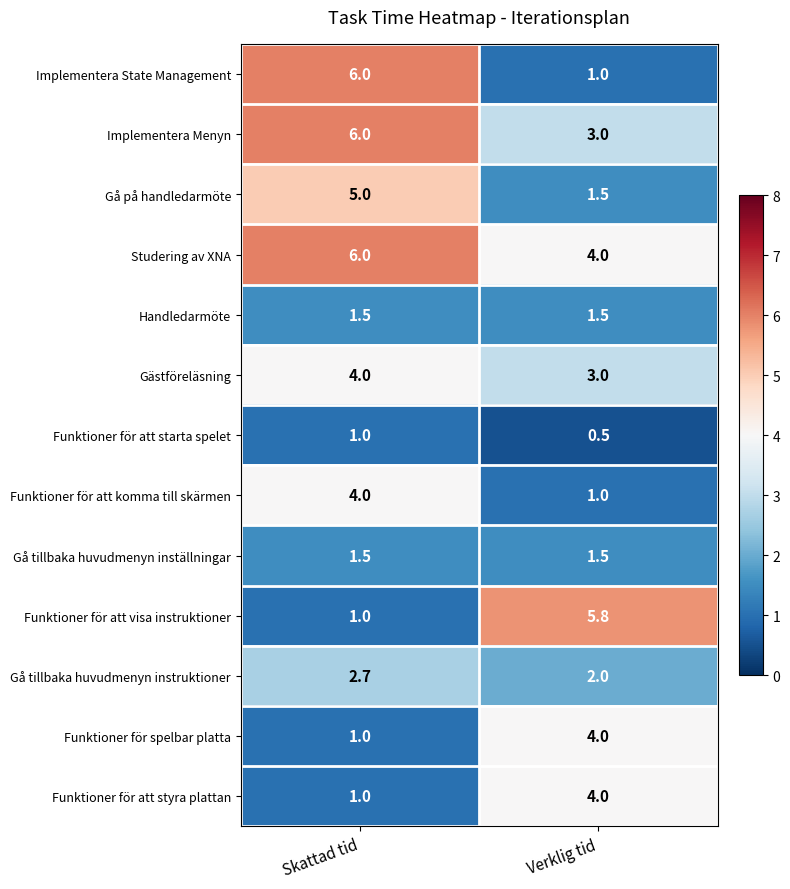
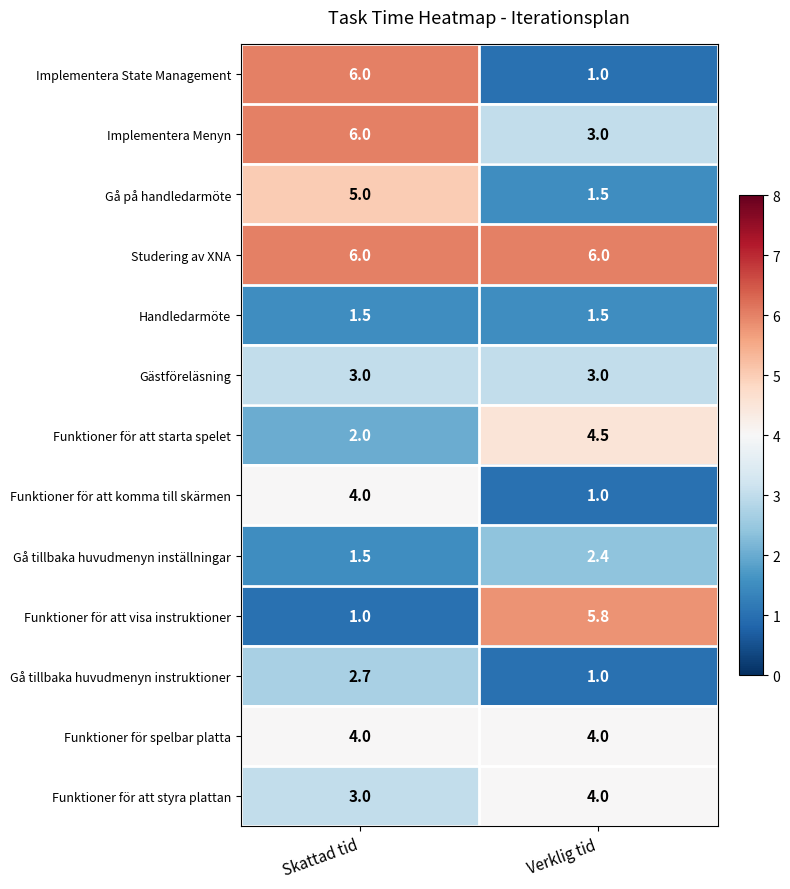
  {
    "Implementera State Management": {
      "Skattad tid": 6.0,
      "Verklig tid": 1.0
    },
    "Implementera Menyn": {
      "Skattad tid": 6.0,
      "Verklig tid": 3.0
    },
    "Gå på handledarmöte": {
      "Skattad tid": 5.0,
      "Verklig tid": 1.5
    },
    "Studering av XNA": {
      "Skattad tid": 6.0,
-     "Verklig tid": 4.0
+     "Verklig tid": 6.0
    },
    "Handledarmöte": {
      "Skattad tid": 1.5,
      "Verklig tid": 1.5
    },
    "Gästföreläsning": {
-     "Skattad tid": 4.0,
+     "Skattad tid": 3.0,
      "Verklig tid": 3.0
    },
    "Funktioner för att starta spelet": {
-     "Skattad tid": 1.0,
-     "Verklig tid": 0.5
+     "Skattad tid": 2.0,
+     "Verklig tid": 4.5
    },
    "Funktioner för att komma till skärmen": {
      "Skattad tid": 4.0,
      "Verklig tid": 1.0
    },
    "Gå tillbaka huvudmenyn inställningar": {
      "Skattad tid": 1.5,
-     "Verklig tid": 1.5
+     "Verklig tid": 2.4
    },
    "Funktioner för att visa instruktioner": {
      "Skattad tid": 1.0,
      "Verklig tid": 5.8
    },
    "Gå tillbaka huvudmenyn instruktioner": {
      "Skattad tid": 2.7,
-     "Verklig tid": 2.0
+     "Verklig tid": 1.0
    },
    "Funktioner för spelbar platta": {
-     "Skattad tid": 1.0,
+     "Skattad tid": 4.0,
      "Verklig tid": 4.0
    },
    "Funktioner för att styra plattan": {
-     "Skattad tid": 1.0,
+     "Skattad tid": 3.0,
      "Verklig tid": 4.0
    }
  }
